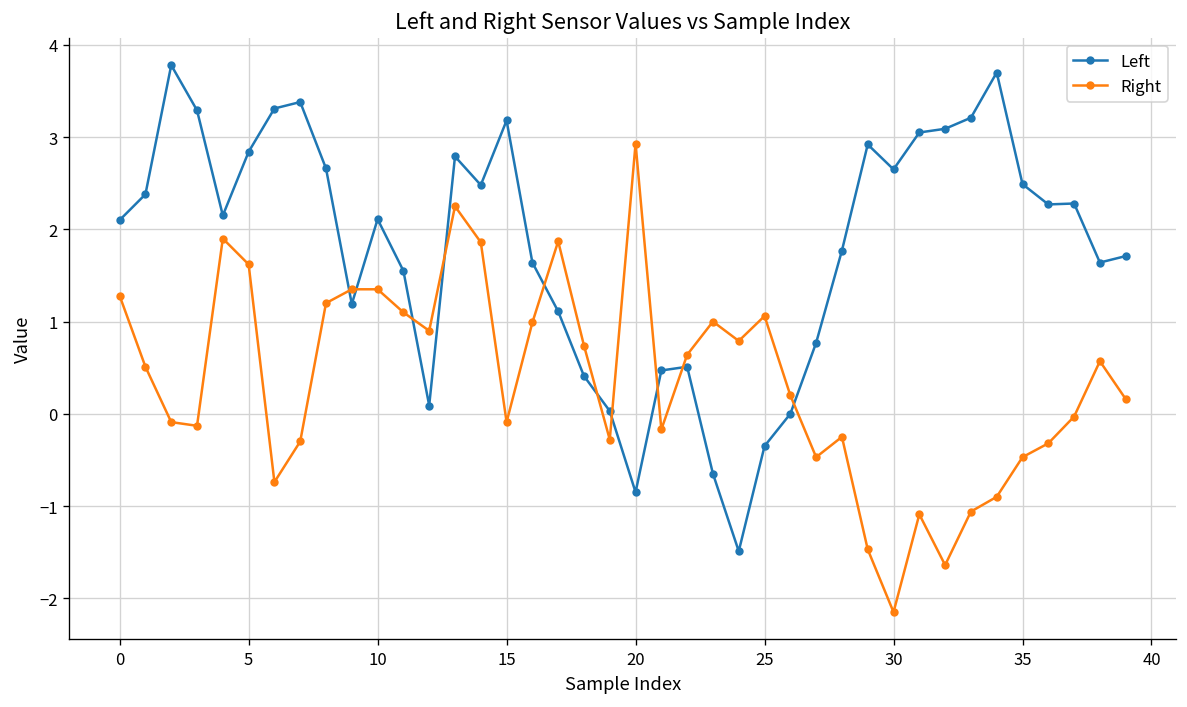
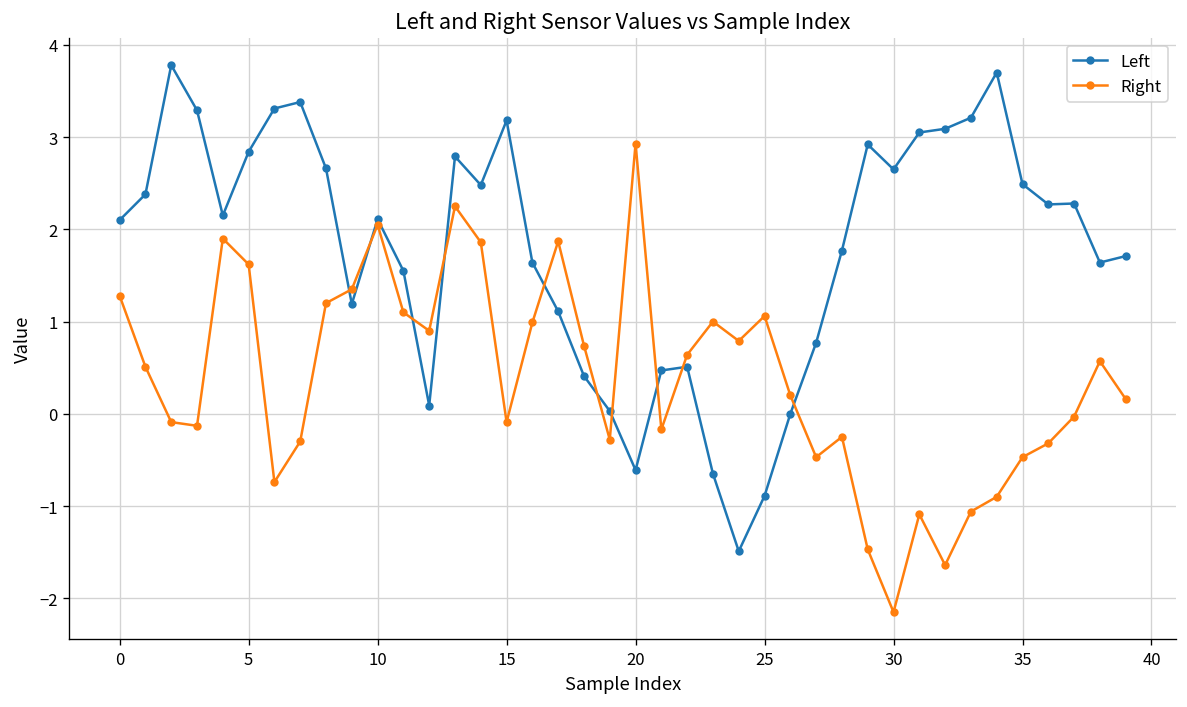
  {
    "Left": {
      "0": 2.1,
      "5": 2.8,
      "10": 2.1,
      "15": 3.2,
-     "20": -0.9,
-     "25": -0.4,
+     "20": -0.6,
+     "25": -0.9,
      "30": 2.7,
      "35": 2.5
    },
    "Right": {
      "0": 1.3,
      "5": 1.6,
-     "10": 1.4,
+     "10": 2.1,
      "15": -0.1,
      "20": 2.9,
      "25": 1.1,
      "30": -2.2,
      "35": -0.5
    }
  }
